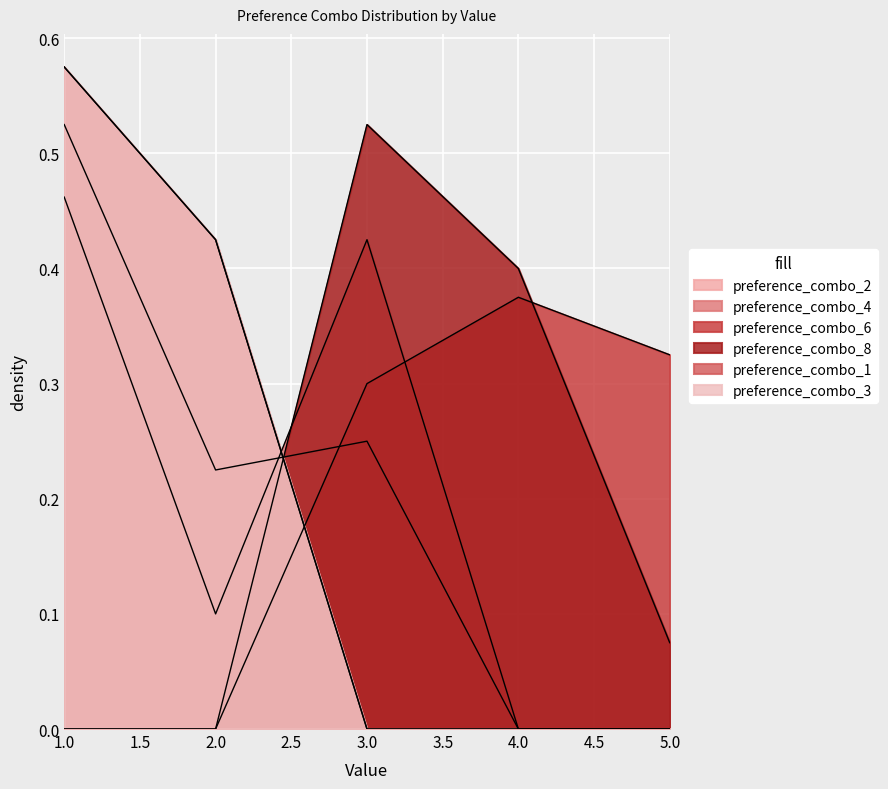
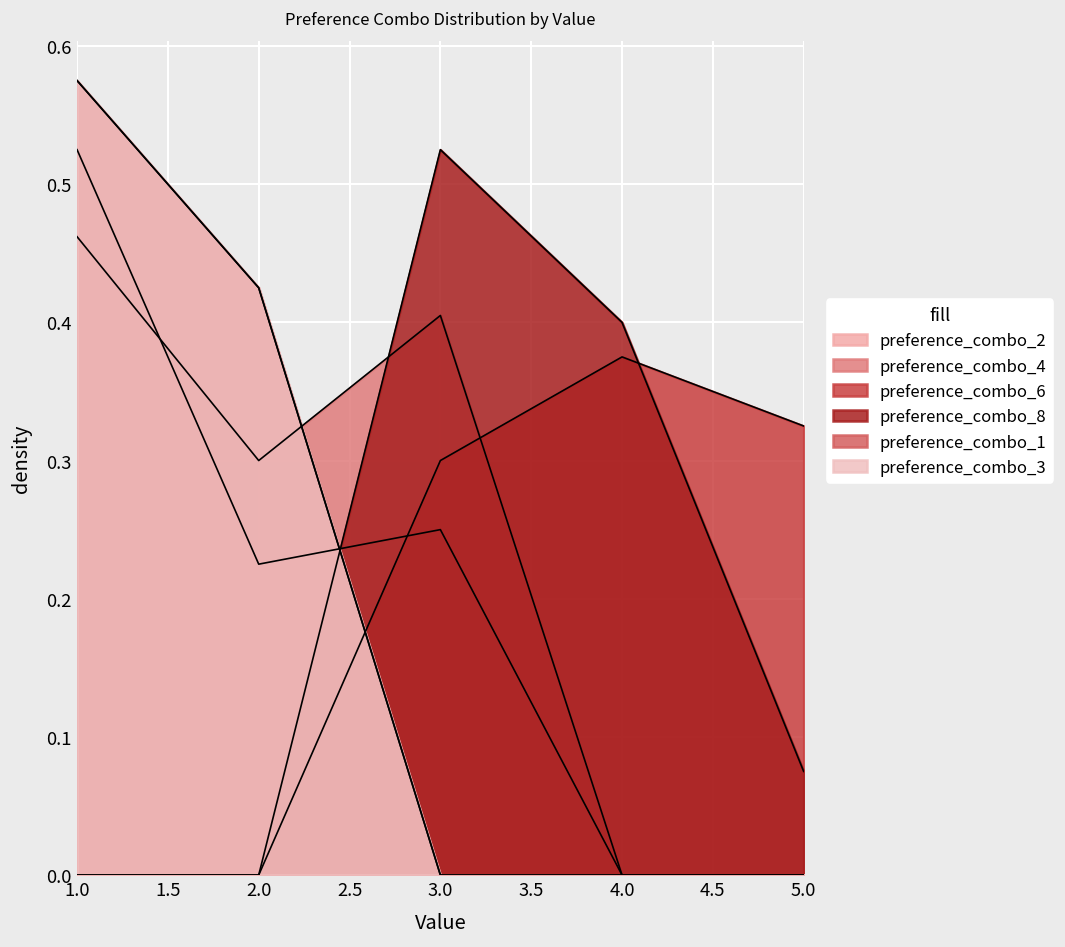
  {
    "preference_combo_4": {
      "1.0": 0.462,
-     "2.0": 0.1,
-     "3.0": 0.425
+     "2.0": 0.3,
+     "3.0": 0.405
    }
  }
